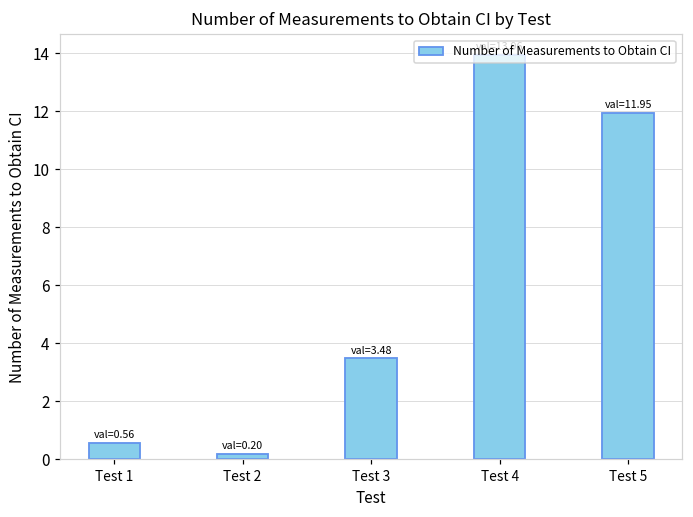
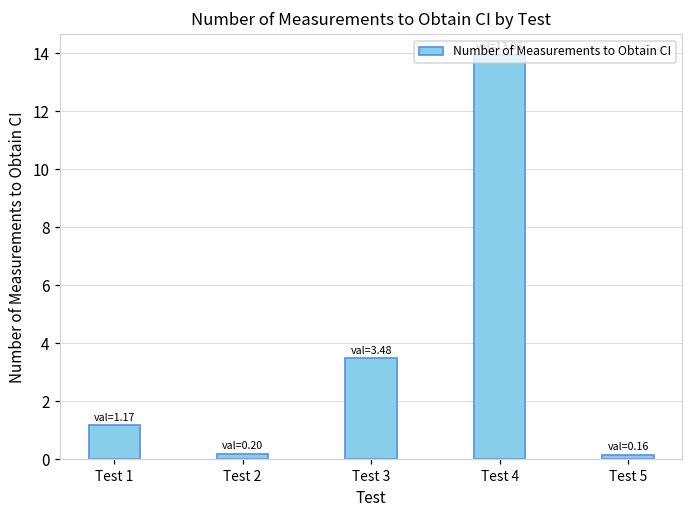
  {
-   "Test 1": 0.56,
+   "Test 1": 1.17,
    "Test 2": 0.20,
    "Test 3": 3.48,
-   "Test 5": 11.95
+   "Test 5": 0.16
  }
